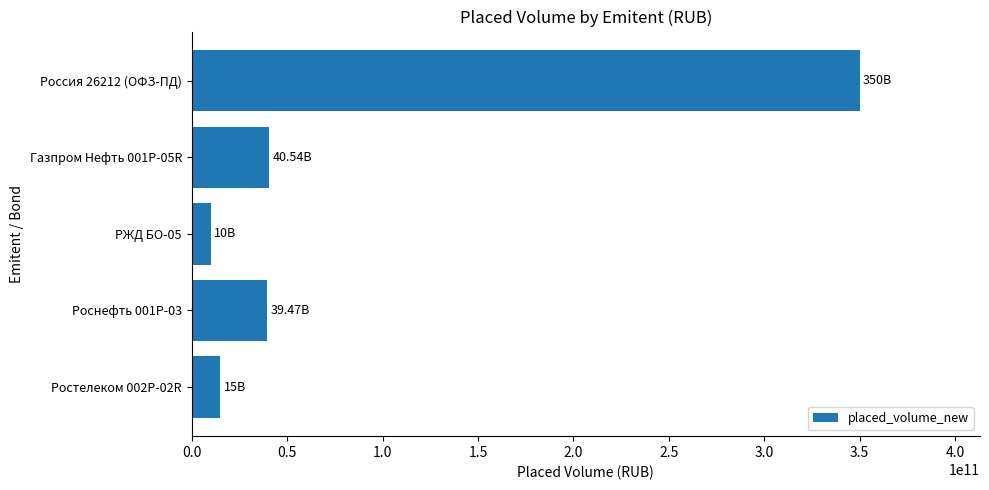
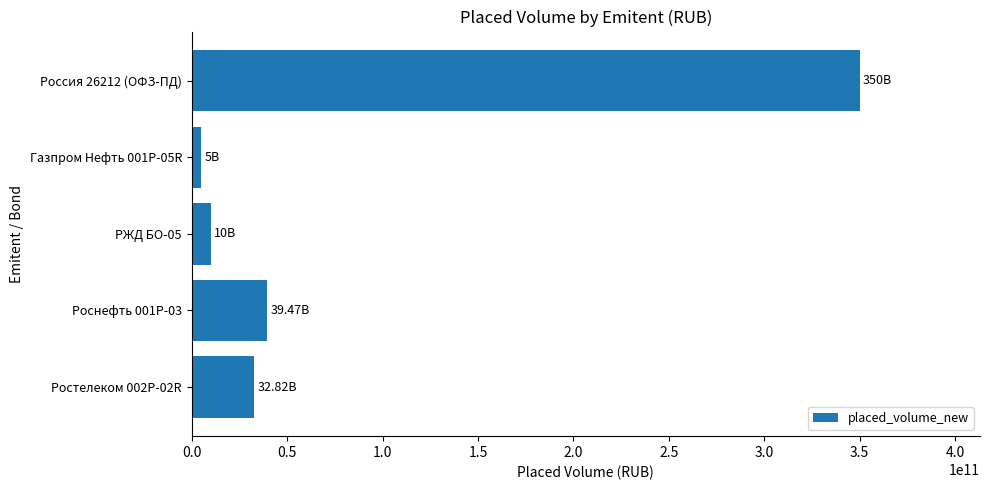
  {
    "Россия 26212 (ОФЗ-ПД)": "350B",
-   "Газпром Нефть 001P-05R": "40.54B",
+   "Газпром Нефть 001P-05R": "5B",
    "РЖД БО-05": "10B",
    "Роснефть 001P-03": "39.47B",
-   "Ростелеком 002P-02R": "15B"
+   "Ростелеком 002P-02R": "32.82B"
  }
